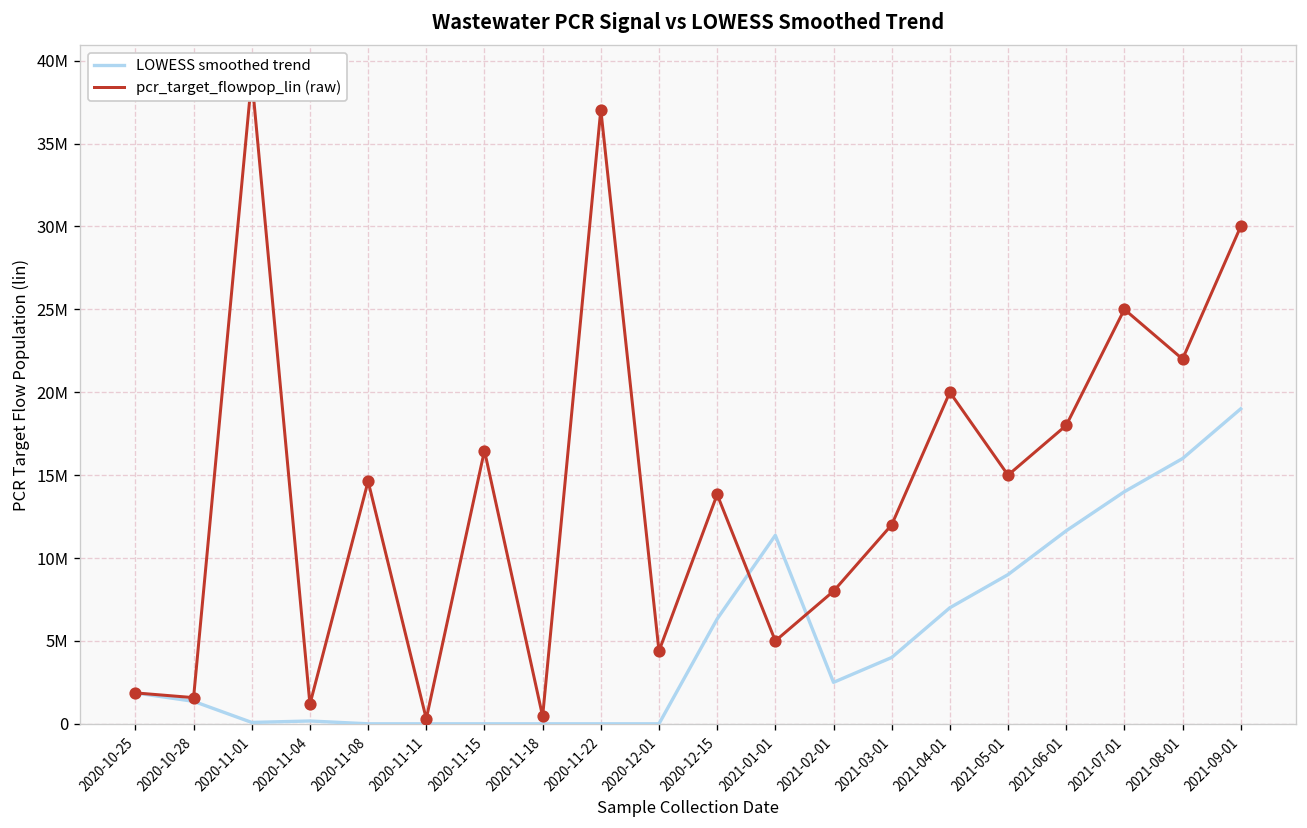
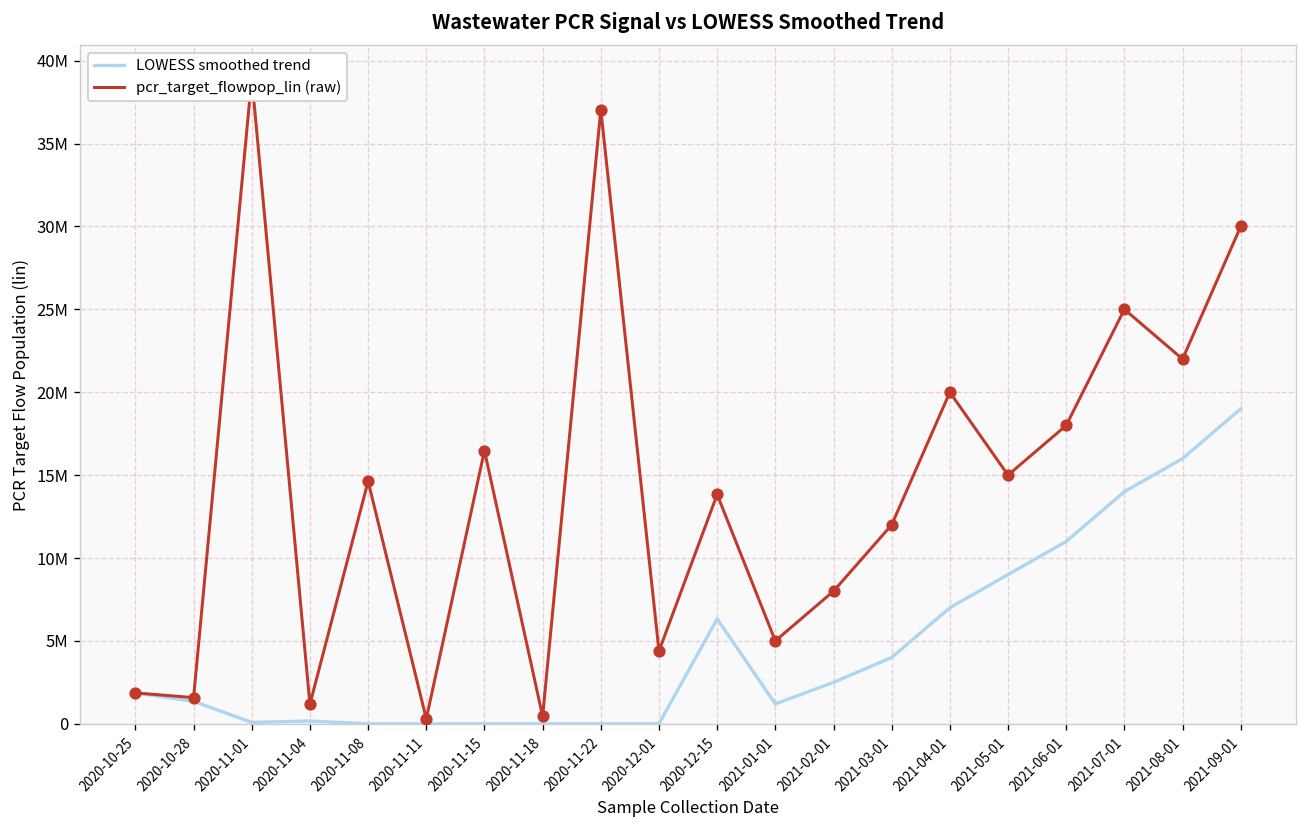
  {
    "LOWESS smoothed trend": {
      "2020-10-28": 1400000,
      "2020-11-01": 100000,
      "2020-11-04": 200000,
      "2020-11-08": 0,
      "2020-11-11": 0,
      "2020-11-15": 0,
      "2020-11-18": 0,
      "2020-11-22": 0,
      "2020-12-01": 0,
      "2020-12-15": 6300000,
-     "2021-01-01": 11400000,
+     "2021-01-01": 1200000,
      "2021-02-01": 2500000,
      "2021-03-01": 4000000,
      "2021-04-01": 7000000,
      "2021-05-01": 9000000,
-     "2021-06-01": 11600000,
+     "2021-06-01": 11000000,
      "2021-07-01": 14000000,
      "2021-08-01": 16000000,
      "2021-09-01": 19000000
    },
    "pcr_target_flowpop_lin (raw)": {
      "2020-10-28": 1600000,
      "2020-11-04": 1200000,
      "2020-11-08": 14600000,
      "2020-11-11": 300000,
      "2020-11-15": 16500000,
      "2020-11-18": 400000,
      "2020-11-22": 37000000,
      "2020-12-01": 4400000,
      "2020-12-15": 13800000,
      "2021-01-01": 5000000,
      "2021-02-01": 8000000,
      "2021-03-01": 12000000,
      "2021-04-01": 20000000,
      "2021-05-01": 15000000,
      "2021-06-01": 18000000,
      "2021-07-01": 25000000,
      "2021-08-01": 22000000,
      "2021-09-01": 30000000
    }
  }
